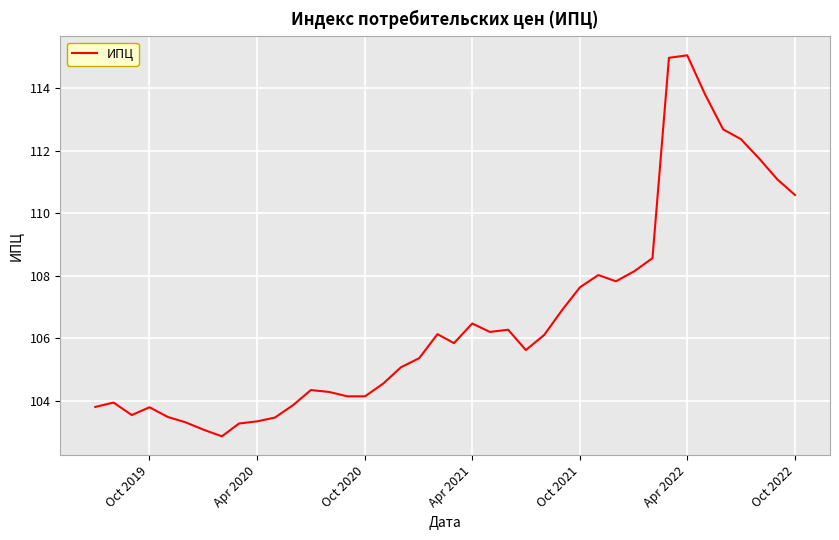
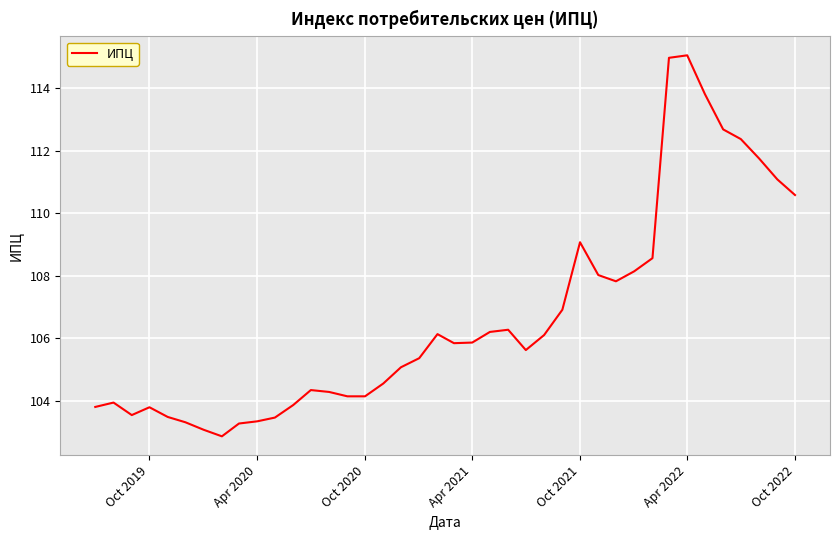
  {
    "Oct 2019": 103.8,
    "Apr 2020": 103.3,
    "Oct 2020": 104.1,
-   "Apr 2021": 106.5,
-   "Oct 2021": 107.6,
+   "Apr 2021": 105.9,
+   "Oct 2021": 109.1,
    "Apr 2022": 115.1,
    "Oct 2022": 110.6
  }
